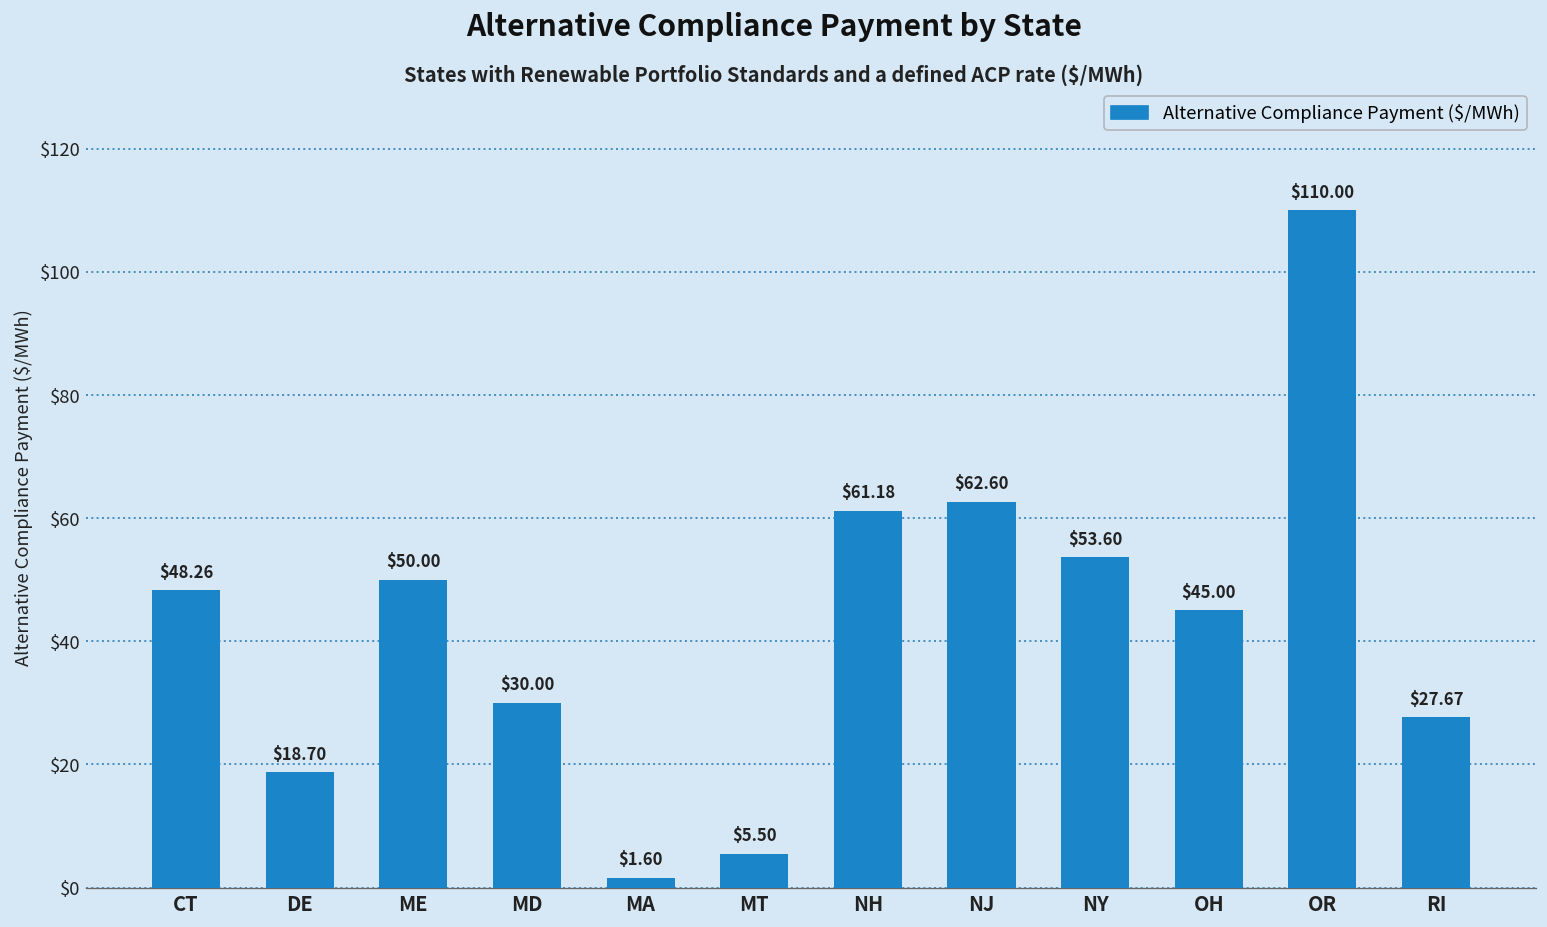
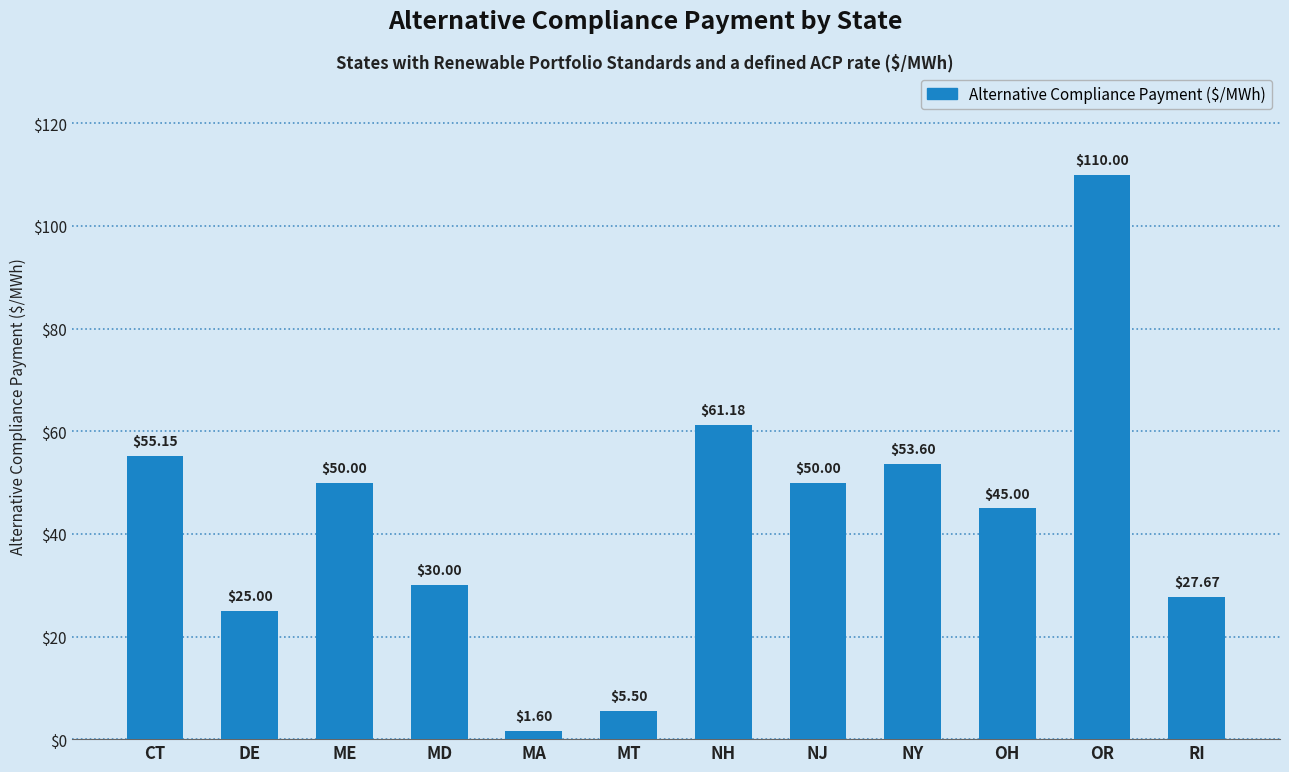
  {
-   "CT": "$48.26",
-   "DE": "$18.70",
+   "CT": "$55.15",
+   "DE": "$25.00",
    "ME": "$50.00",
    "MD": "$30.00",
    "MA": "$1.60",
    "MT": "$5.50",
    "NH": "$61.18",
-   "NJ": "$62.60",
+   "NJ": "$50.00",
    "NY": "$53.60",
    "OH": "$45.00",
    "OR": "$110.00",
    "RI": "$27.67"
  }
